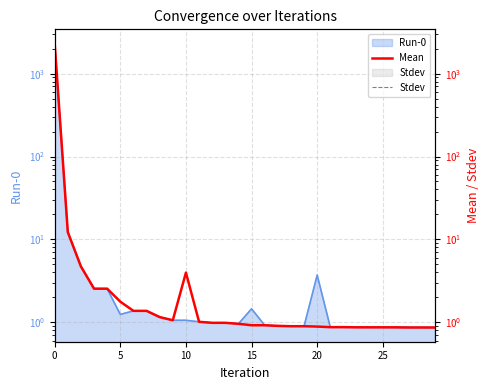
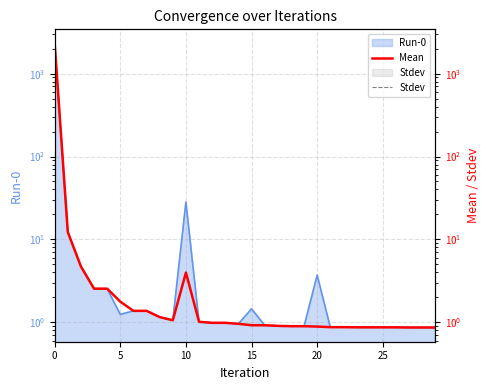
  {
    "Run-0": {
      "0": 2300,
      "5": 1.2,
-     "10": 1.1,
+     "10": 28,
      "15": 1.5,
      "20": 4,
      "25": 0.9
    },
    "Mean": {
      "0": 2300,
      "5": 1.8,
      "10": 4,
      "15": 0.9,
      "20": 0.9,
      "25": 0.9
    }
  }
